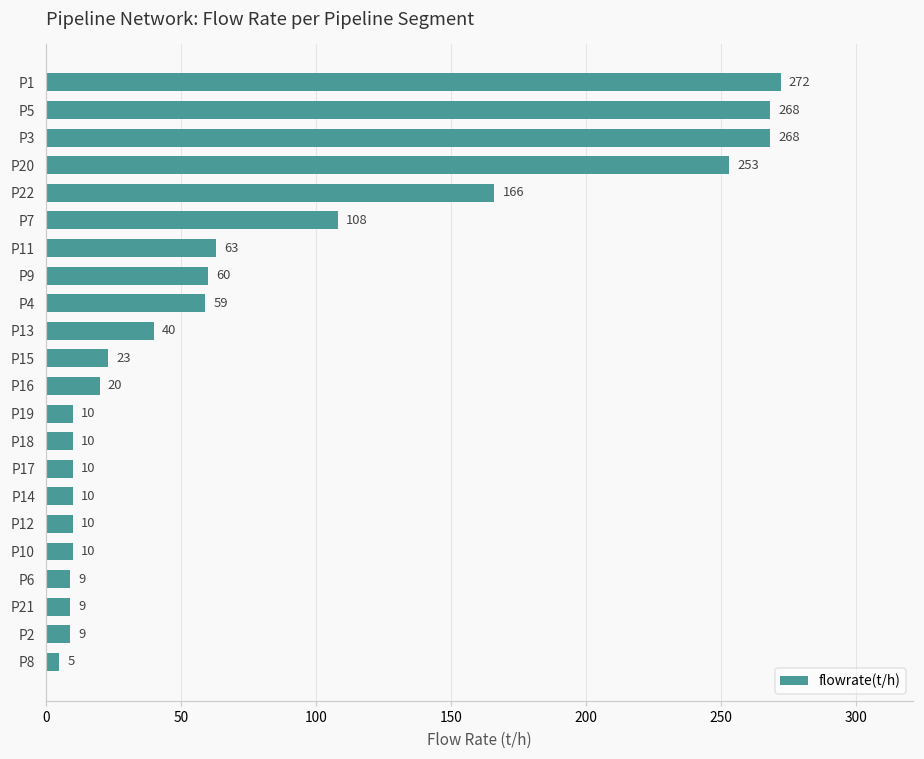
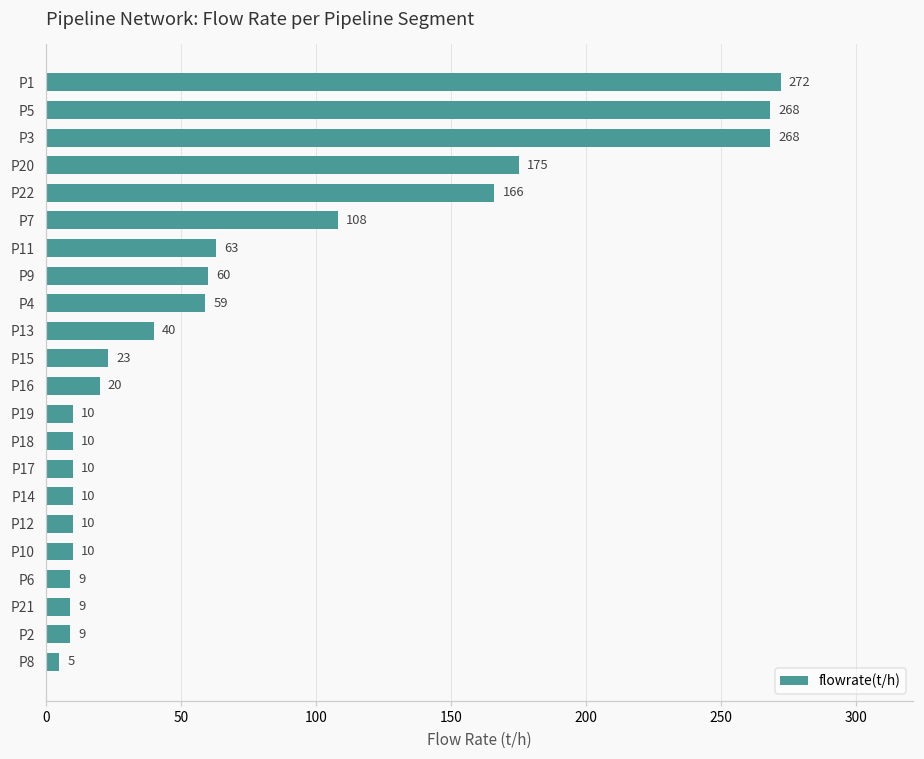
  {
    "P1": 272,
    "P5": 268,
    "P3": 268,
-   "P20": 253,
+   "P20": 175,
    "P22": 166,
    "P7": 108,
    "P11": 63,
    "P9": 60,
    "P4": 59,
    "P13": 40,
    "P15": 23,
    "P16": 20,
    "P19": 10,
    "P18": 10,
    "P17": 10,
    "P14": 10,
    "P12": 10,
    "P10": 10,
    "P6": 9,
    "P21": 9,
    "P2": 9,
    "P8": 5
  }
